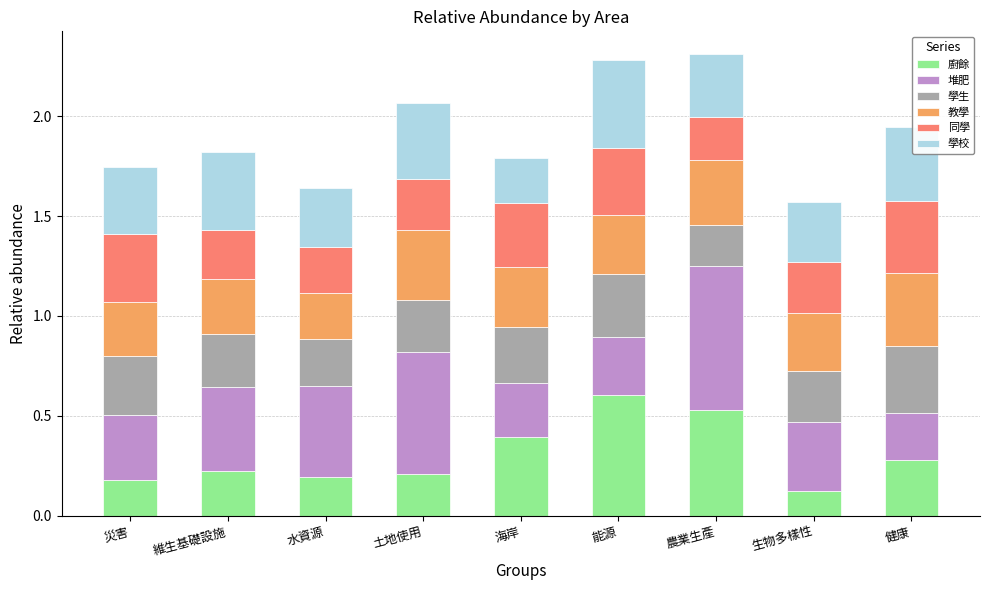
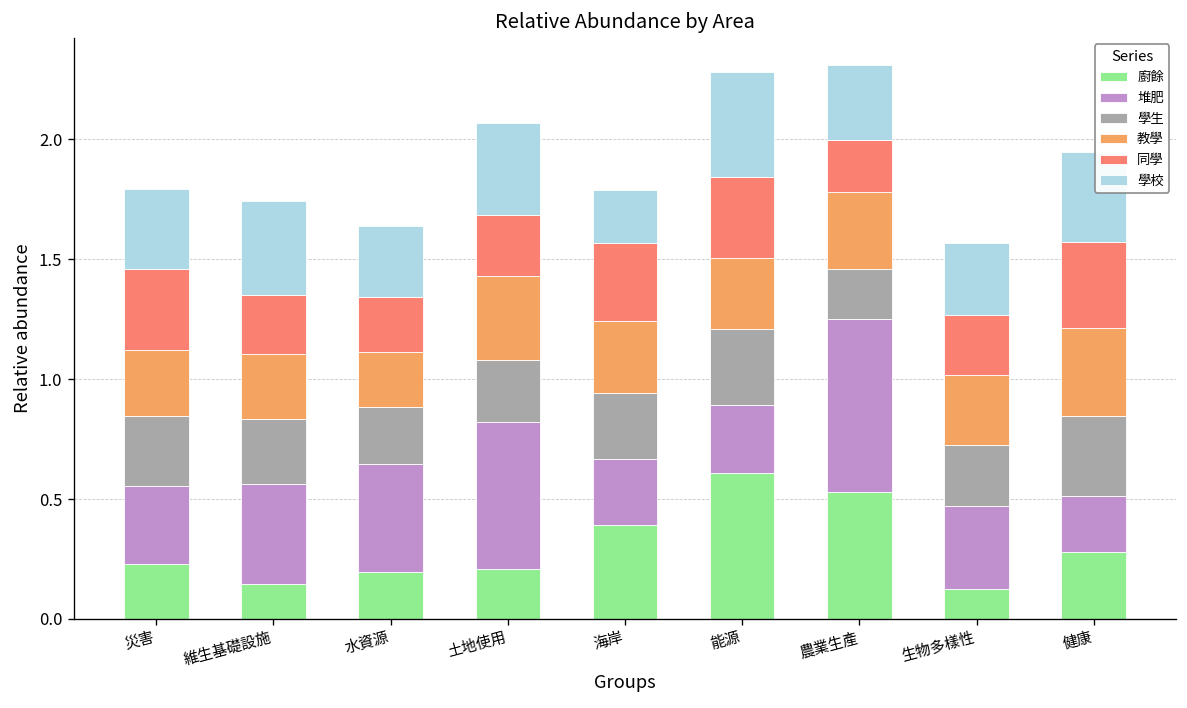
  {
    "廚餘": {
-     "災害": 0.18,
-     "維生基礎設施": 0.23,
+     "災害": 0.23,
+     "維生基礎設施": 0.15,
      "水資源": 0.20,
      "土地使用": 0.21,
      "海岸": 0.39,
      "能源": 0.61,
      "農業生產": 0.53,
      "生物多樣性": 0.12,
      "健康": 0.28
    },
    "學校": {
      "災害": 0.33,
      "維生基礎設施": 0.39,
      "水資源": 0.30,
      "土地使用": 0.38,
      "海岸": 0.22,
      "能源": 0.44,
      "農業生產": 0.31,
      "生物多樣性": 0.30,
      "健康": 0.37
    }
  }
